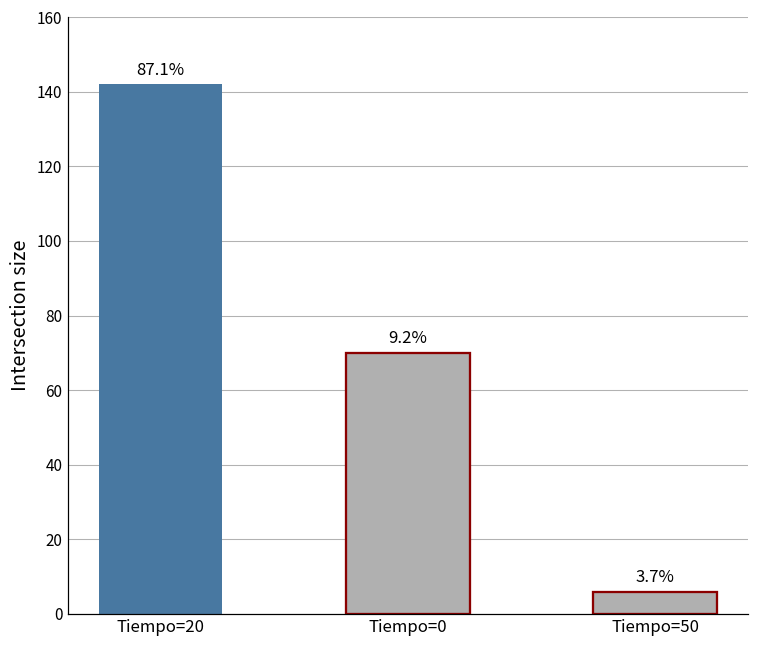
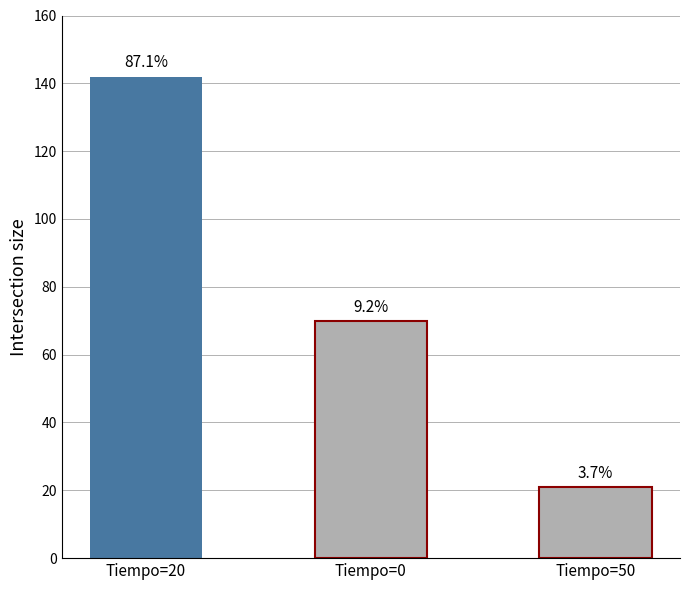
  {
-   "Tiempo=50": 6
+   "Tiempo=50": 21
  }
